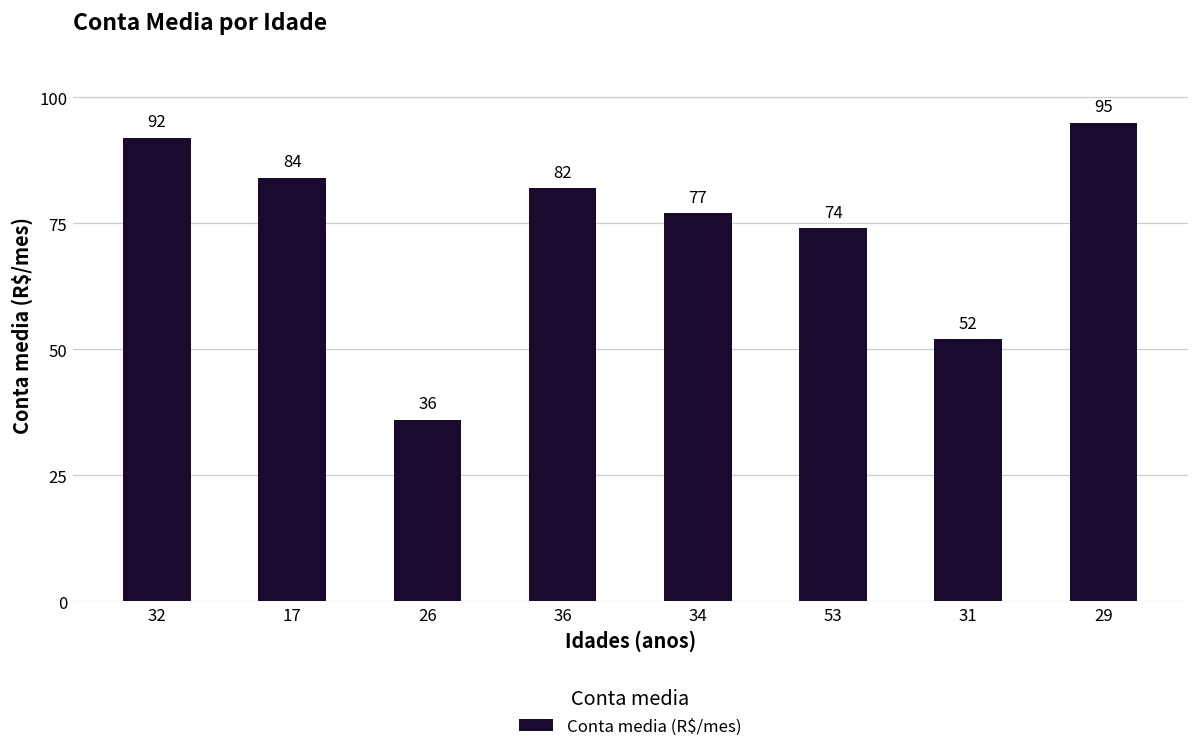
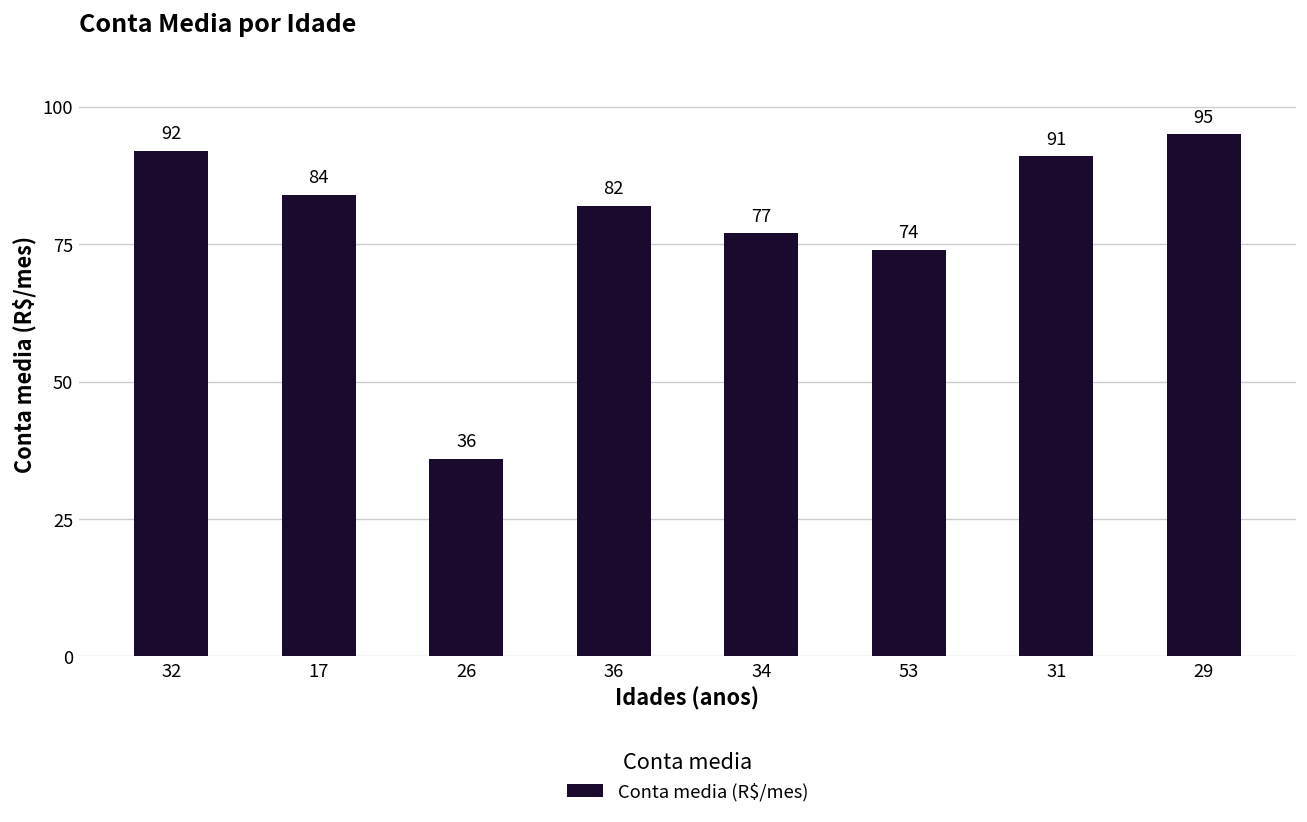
  {
    "32": 92,
    "17": 84,
    "26": 36,
    "36": 82,
    "34": 77,
    "53": 74,
-   "31": 52,
+   "31": 91,
    "29": 95
  }
